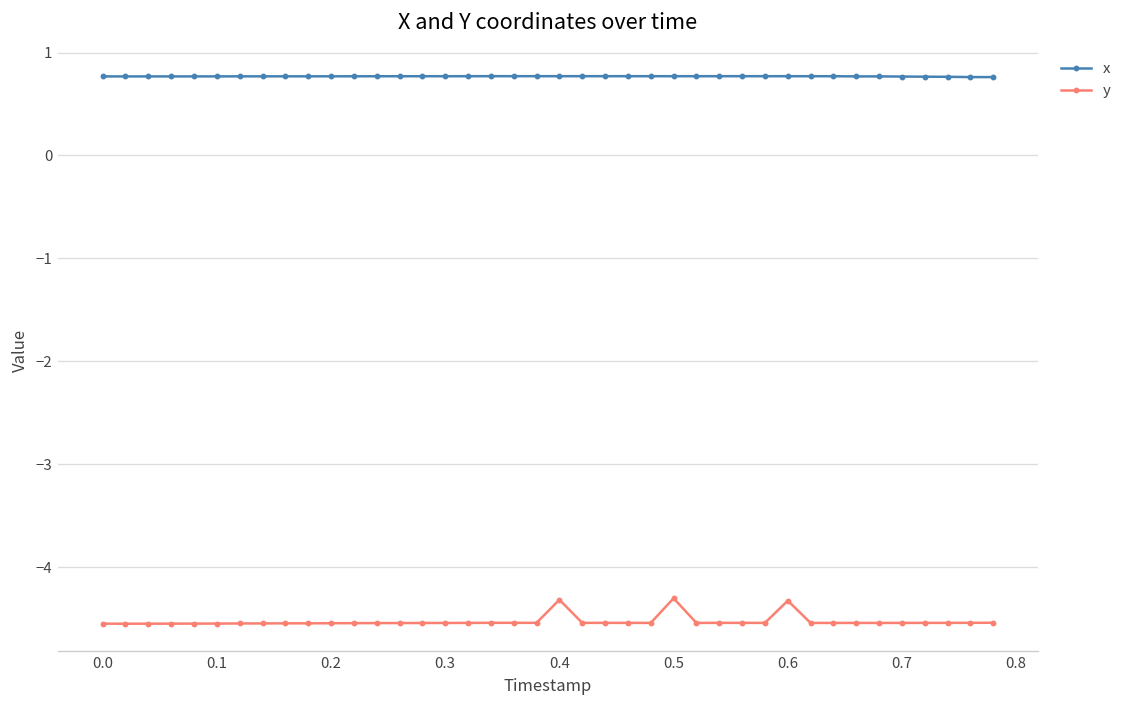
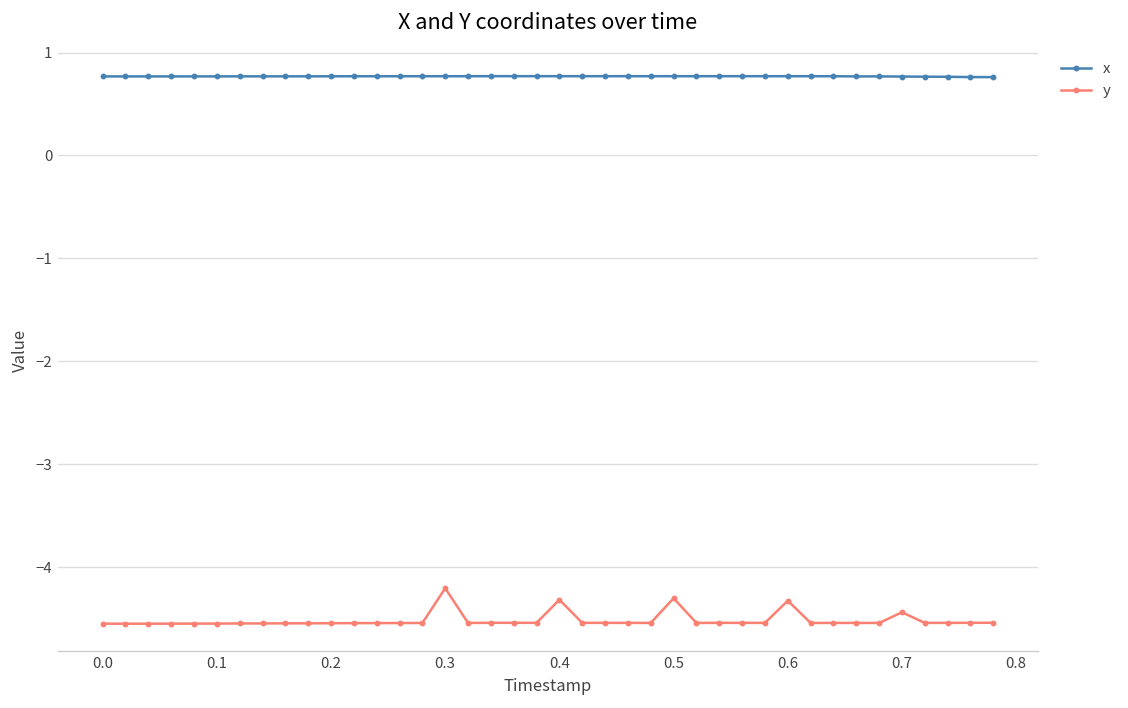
  {
    "x": {
      "0.0": 0.8,
      "0.1": 0.8,
      "0.2": 0.8,
      "0.3": 0.8,
      "0.4": 0.8,
      "0.5": 0.8,
      "0.6": 0.8,
      "0.7": 0.8
    },
    "y": {
      "0.0": -4.5,
      "0.1": -4.5,
      "0.2": -4.5,
-     "0.3": -4.5,
+     "0.3": -4.2,
      "0.4": -4.3,
      "0.5": -4.3,
      "0.6": -4.3,
-     "0.7": -4.5
+     "0.7": -4.4
    }
  }
